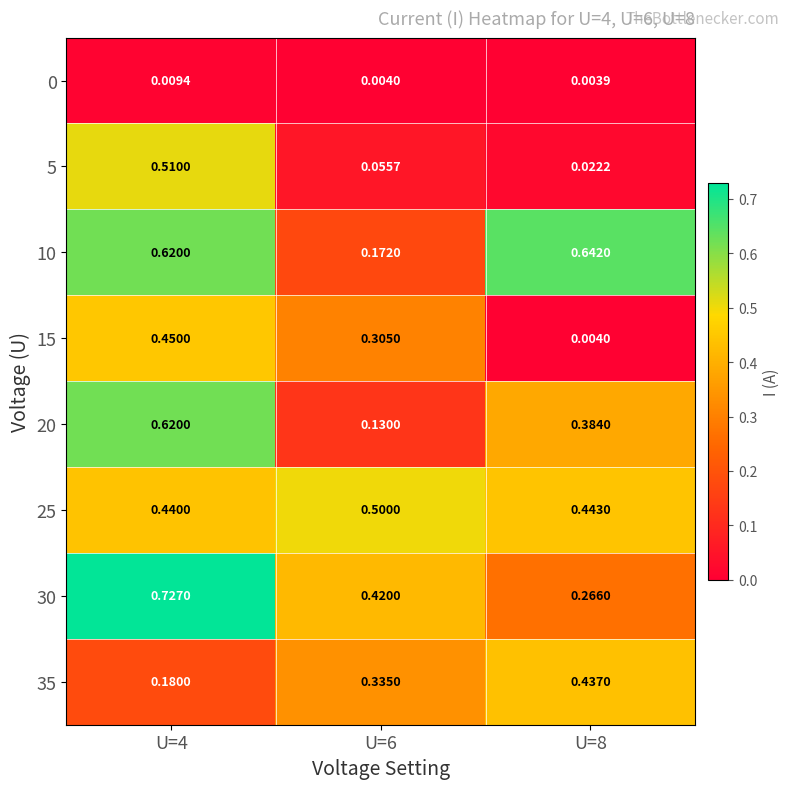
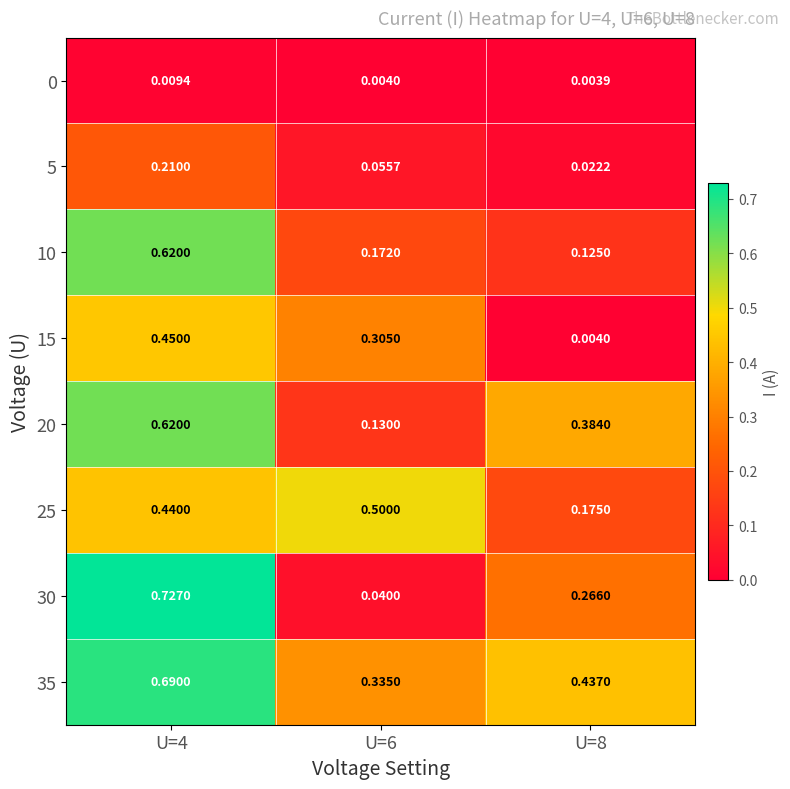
  {
    "0": {
      "U=4": 0.0094,
      "U=6": 0.0040,
      "U=8": 0.0039
    },
    "5": {
-     "U=4": 0.5100,
+     "U=4": 0.2100,
      "U=6": 0.0557,
      "U=8": 0.0222
    },
    "10": {
      "U=4": 0.6200,
      "U=6": 0.1720,
-     "U=8": 0.6420
+     "U=8": 0.1250
    },
    "15": {
      "U=4": 0.4500,
      "U=6": 0.3050,
      "U=8": 0.0040
    },
    "20": {
      "U=4": 0.6200,
      "U=6": 0.1300,
      "U=8": 0.3840
    },
    "25": {
      "U=4": 0.4400,
      "U=6": 0.5000,
-     "U=8": 0.4430
+     "U=8": 0.1750
    },
    "30": {
      "U=4": 0.7270,
-     "U=6": 0.4200,
+     "U=6": 0.0400,
      "U=8": 0.2660
    },
    "35": {
-     "U=4": 0.1800,
+     "U=4": 0.6900,
      "U=6": 0.3350,
      "U=8": 0.4370
    }
  }
